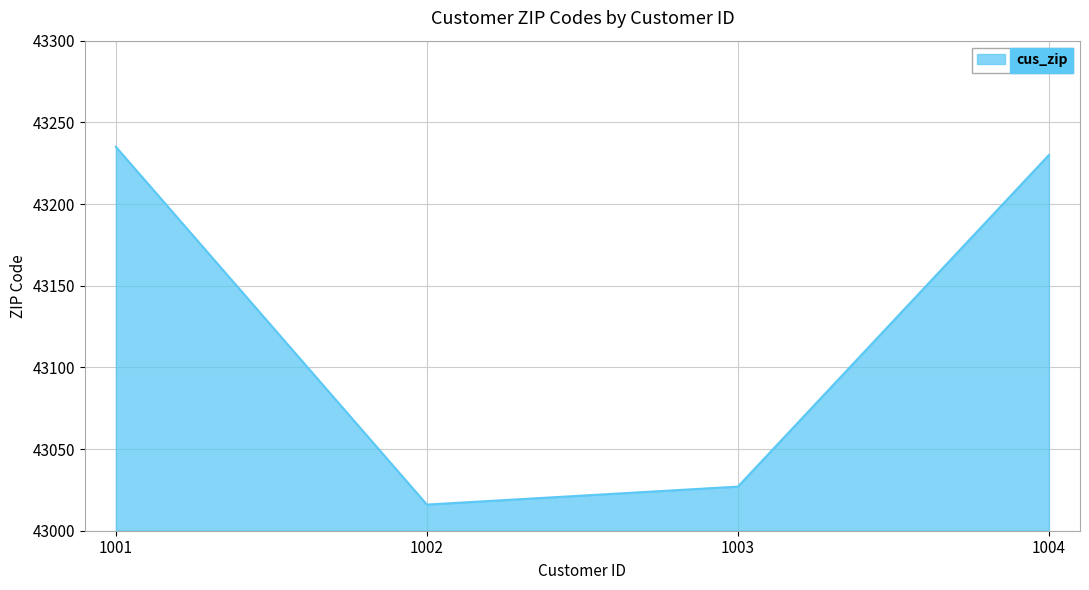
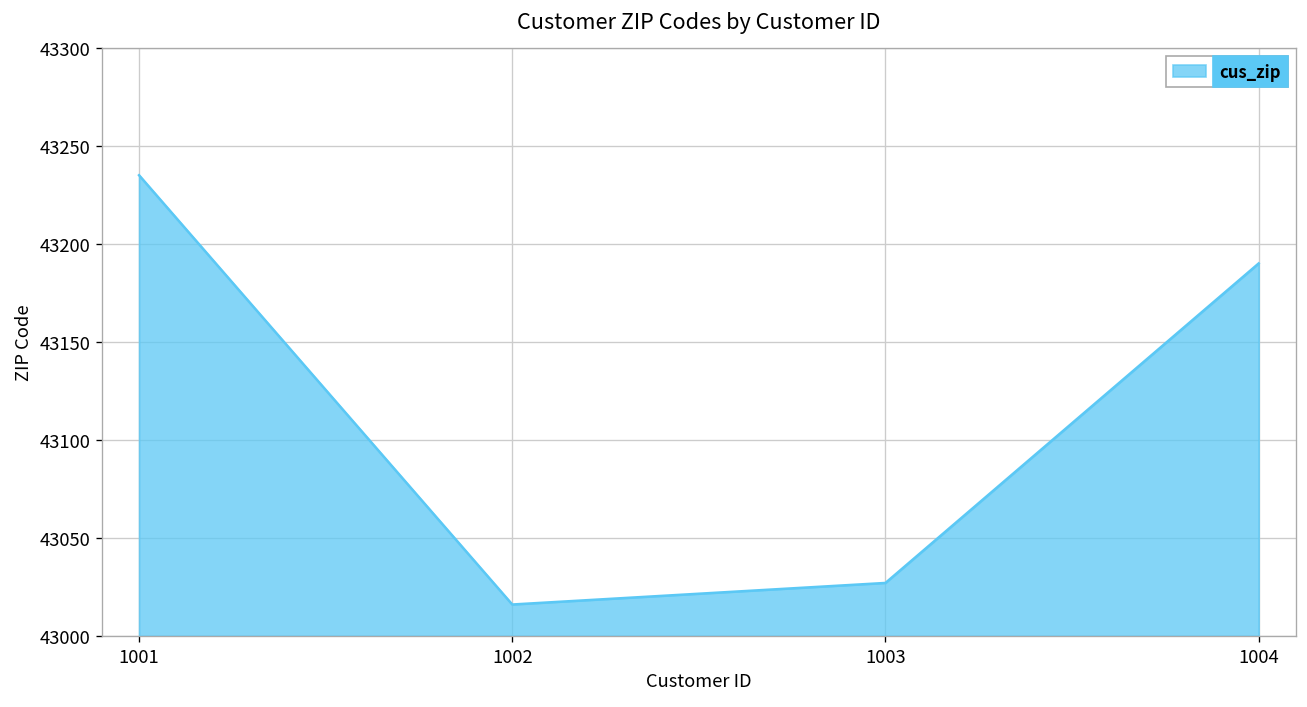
  {
    "1001": 43235,
    "1002": 43016,
    "1003": 43027,
-   "1004": 43230
+   "1004": 43190
  }
